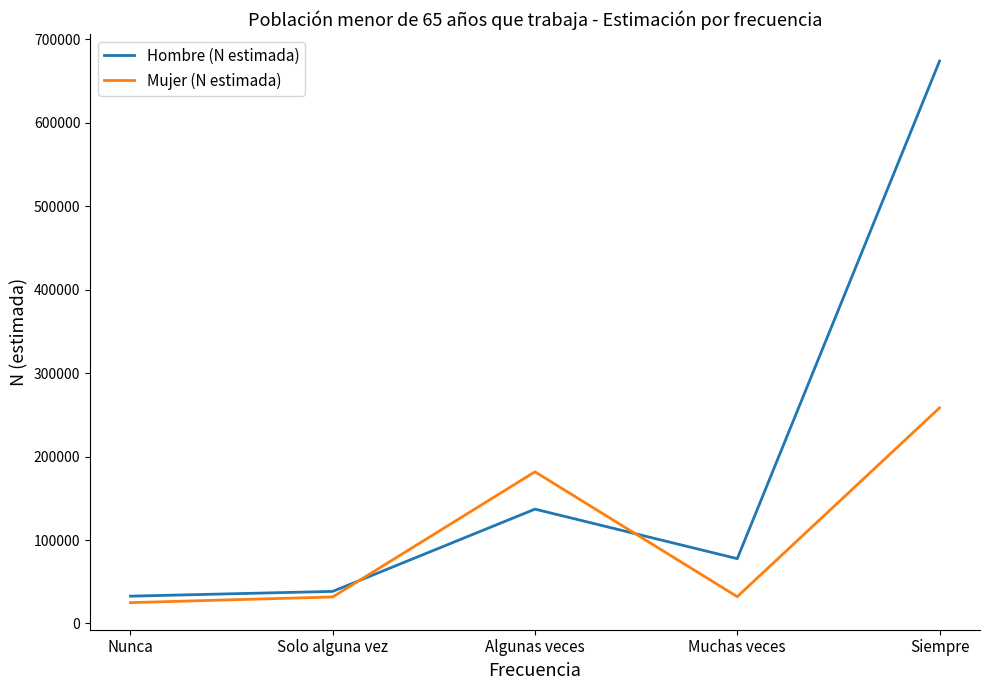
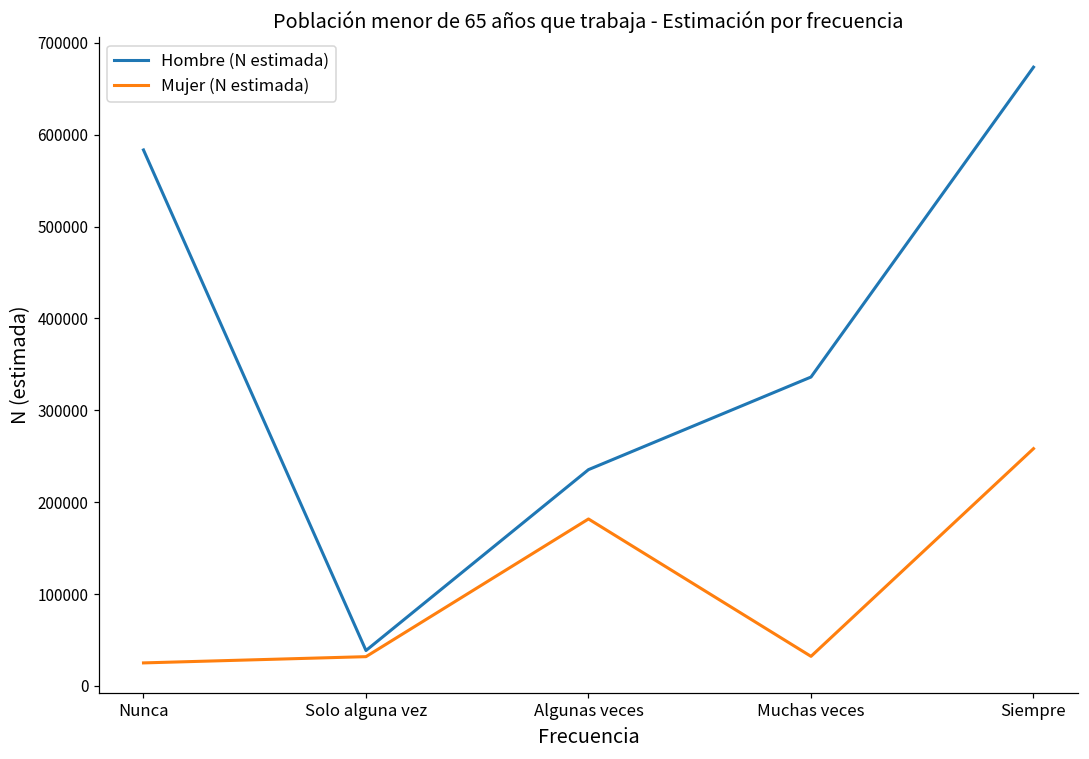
  {
    "Hombre (N estimada)": {
-     "Nunca": 30000,
+     "Nunca": 580000,
      "Solo alguna vez": 40000,
-     "Algunas veces": 140000,
-     "Muchas veces": 80000,
+     "Algunas veces": 240000,
+     "Muchas veces": 340000,
      "Siempre": 670000
    },
    "Mujer (N estimada)": {
      "Nunca": 20000,
      "Solo alguna vez": 30000,
      "Algunas veces": 180000,
      "Muchas veces": 30000,
      "Siempre": 260000
    }
  }
